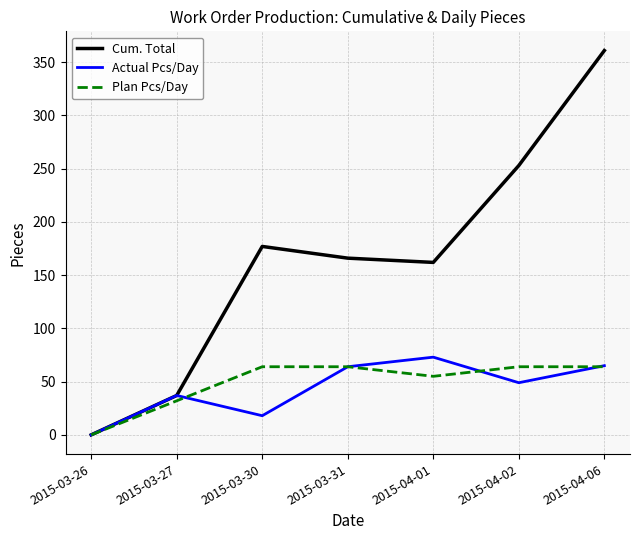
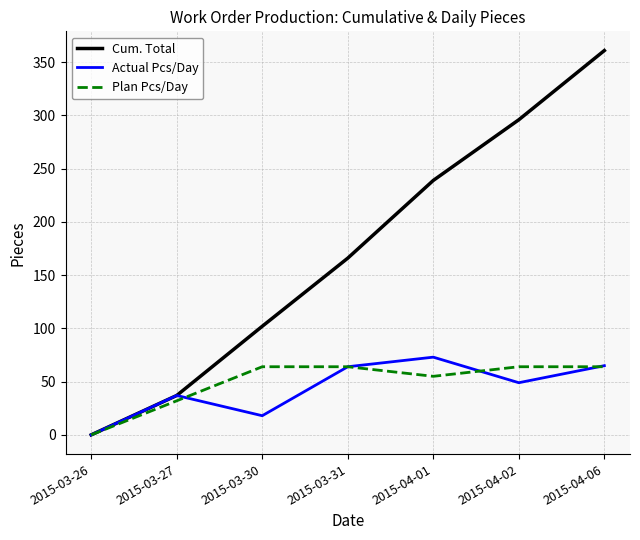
  {
    "Cum. Total": {
-     "2015-03-30": 177,
+     "2015-03-30": 102,
      "2015-03-31": 166,
-     "2015-04-01": 162,
-     "2015-04-02": 253,
+     "2015-04-01": 239,
+     "2015-04-02": 296,
      "2015-04-06": 361
    },
    "Actual Pcs/Day": {
      "2015-03-30": 18,
      "2015-04-01": 73,
      "2015-04-02": 49
    },
    "Plan Pcs/Day": {
      "2015-03-27": 32,
      "2015-03-30": 64,
      "2015-04-01": 55,
      "2015-04-02": 64
    }
  }
